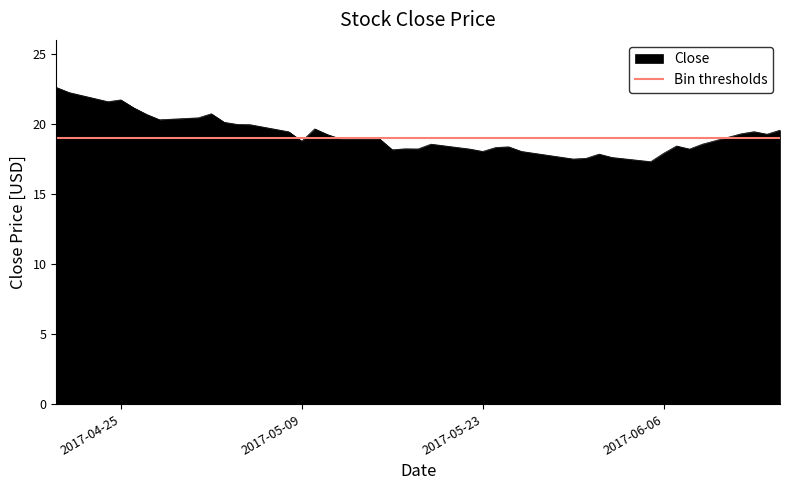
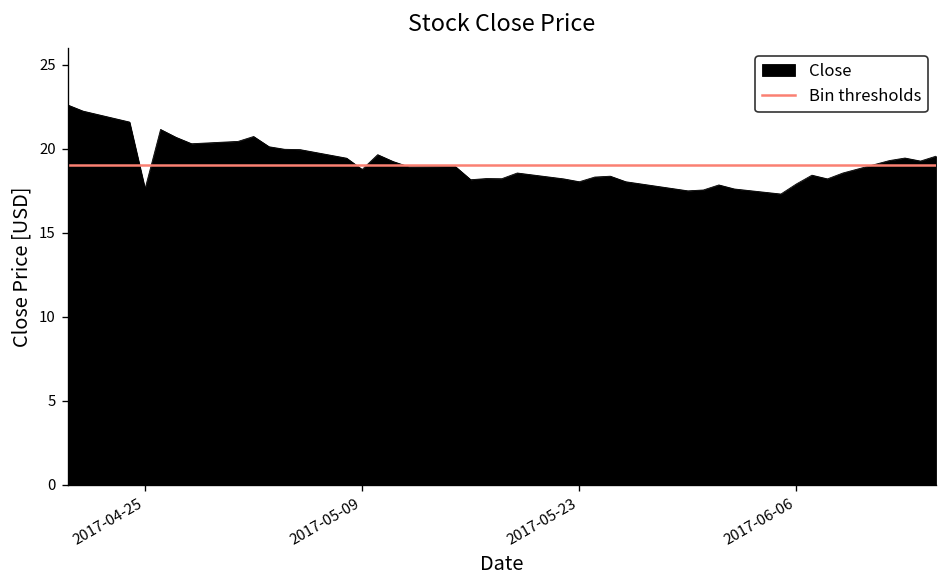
  {
-   "2017-04-25": 21.7,
+   "2017-04-25": 17.6,
    "2017-05-09": 18.8,
    "2017-05-23": 18.0,
    "2017-06-06": 17.9
  }
